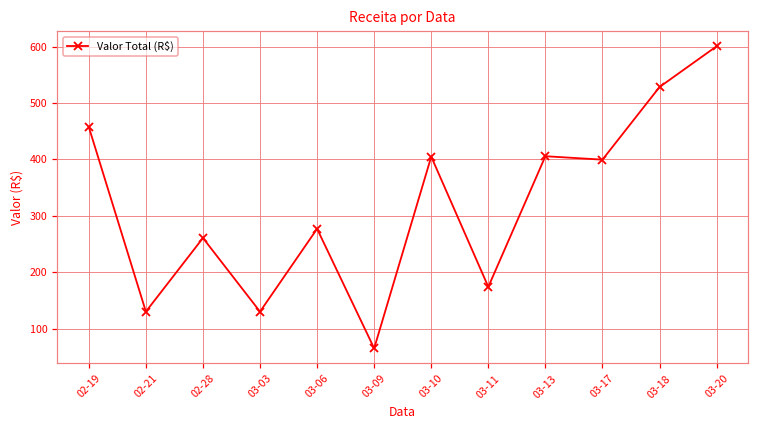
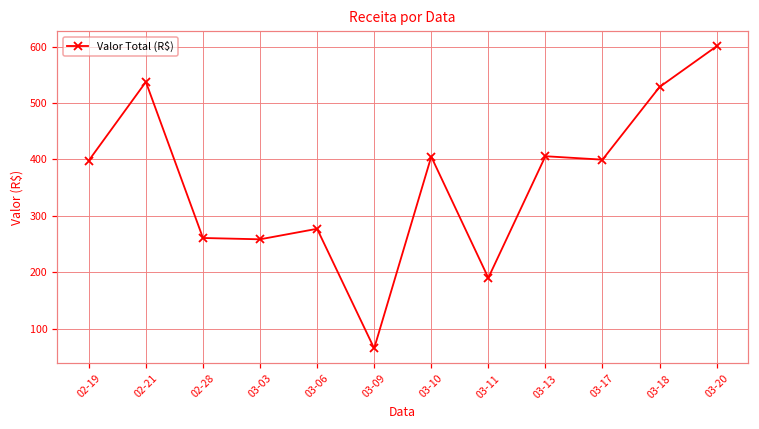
  {
-   "02-19": 460,
-   "02-21": 130,
+   "02-19": 400,
+   "02-21": 540,
    "02-28": 260,
-   "03-03": 130,
+   "03-03": 260,
    "03-06": 280,
    "03-09": 70,
    "03-10": 410,
-   "03-11": 170,
+   "03-11": 190,
    "03-13": 410,
    "03-17": 400,
    "03-18": 530,
    "03-20": 600
  }
